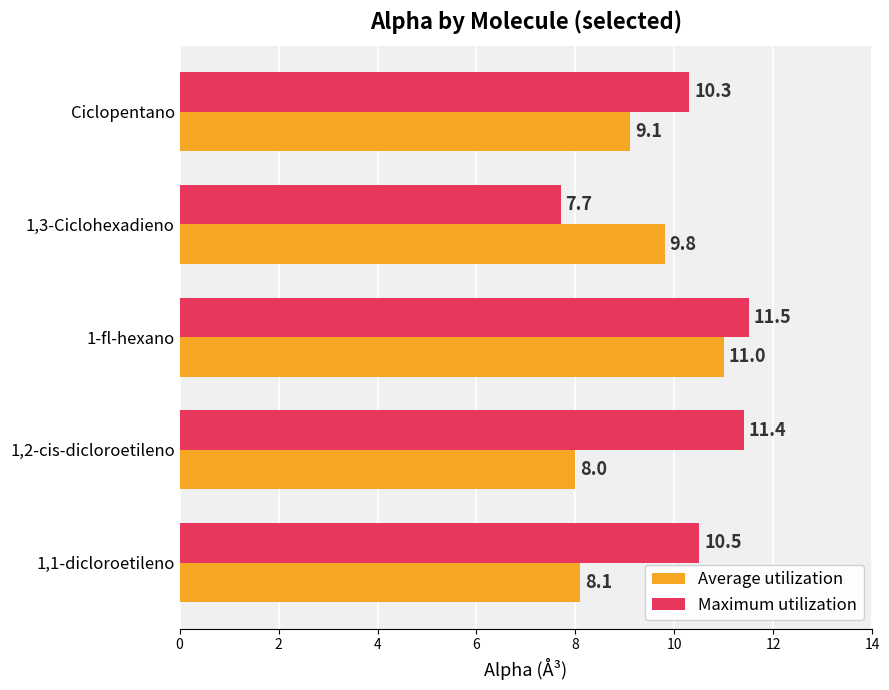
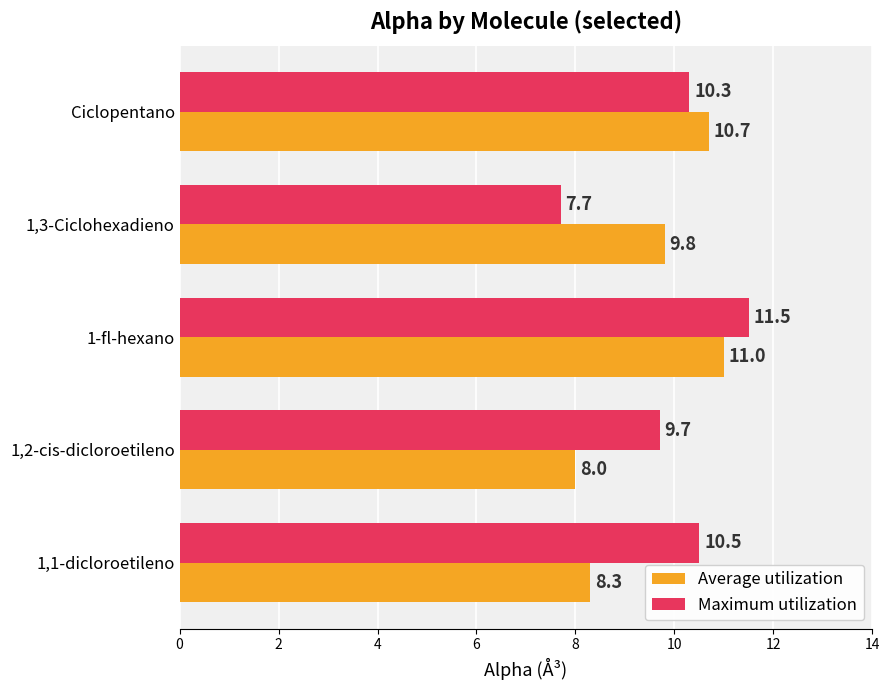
  {
    "Average utilization": {
-     "Ciclopentano": 9.1,
+     "Ciclopentano": 10.7,
      "1,3-Ciclohexadieno": 9.8,
      "1-fl-hexano": 11.0,
      "1,2-cis-dicloroetileno": 8.0,
-     "1,1-dicloroetileno": 8.1
+     "1,1-dicloroetileno": 8.3
    },
    "Maximum utilization": {
      "Ciclopentano": 10.3,
      "1,3-Ciclohexadieno": 7.7,
      "1-fl-hexano": 11.5,
-     "1,2-cis-dicloroetileno": 11.4,
+     "1,2-cis-dicloroetileno": 9.7,
      "1,1-dicloroetileno": 10.5
    }
  }
